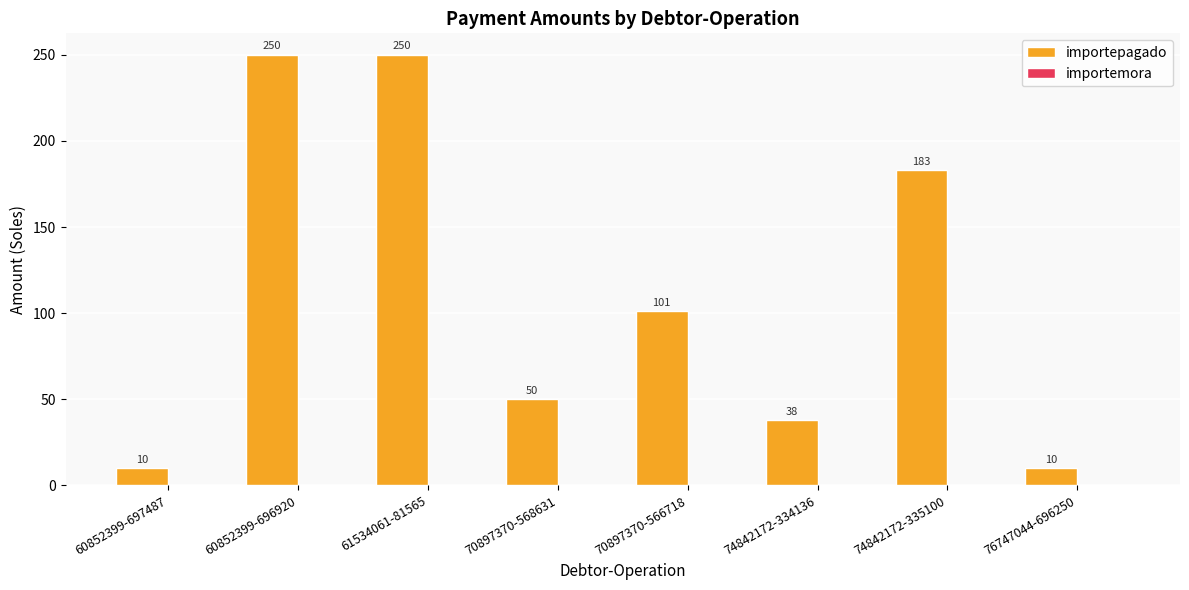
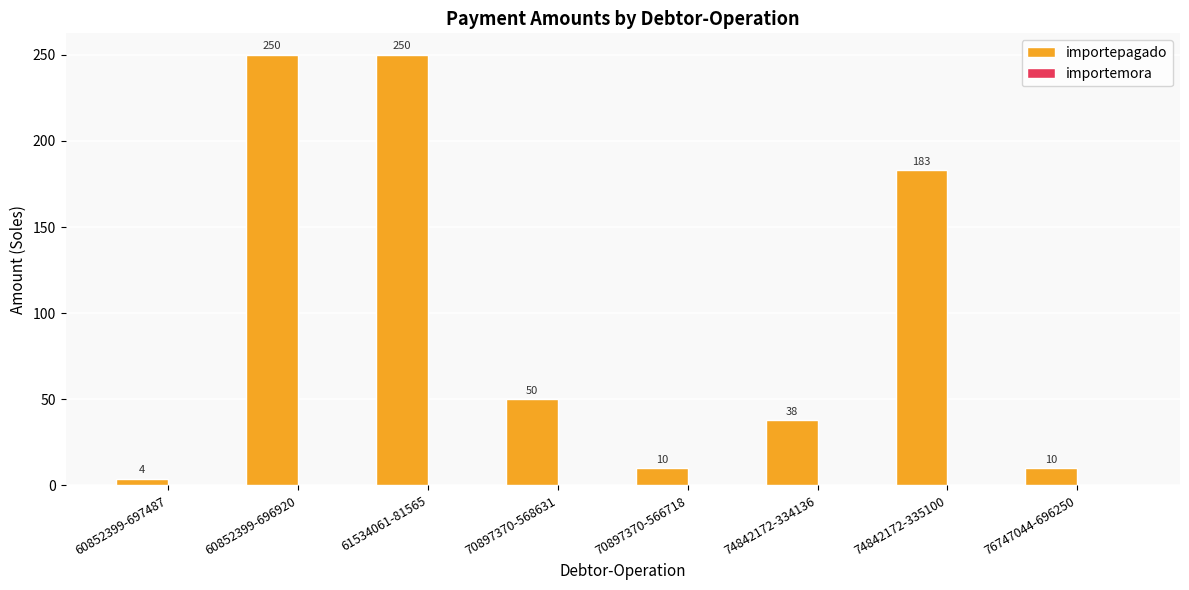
  {
    "importepagado": {
-     "60852399-697487": 10,
+     "60852399-697487": 4,
      "60852399-696920": 250,
      "61534061-81565": 250,
      "70897370-568631": 50,
-     "70897370-566718": 101,
+     "70897370-566718": 10,
      "74842172-334136": 38,
      "74842172-335100": 183,
      "76747044-696250": 10
    },
    "importemora": {
      "60852399-697487": 0,
      "60852399-696920": 0,
      "61534061-81565": 0,
      "70897370-568631": 0,
      "70897370-566718": 0,
      "74842172-334136": 0,
      "74842172-335100": 0,
      "76747044-696250": 0
    }
  }
